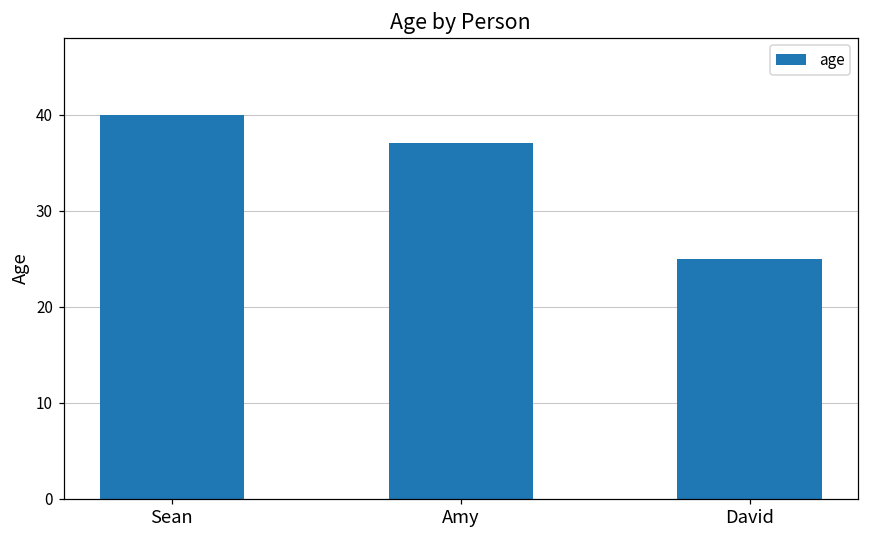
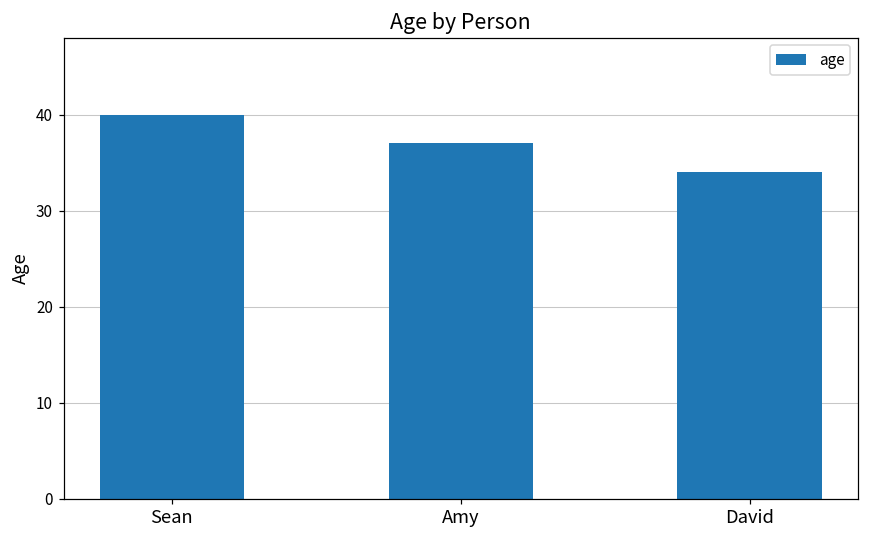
  {
    "Sean": 40,
    "Amy": 37,
-   "David": 25
+   "David": 34
  }
